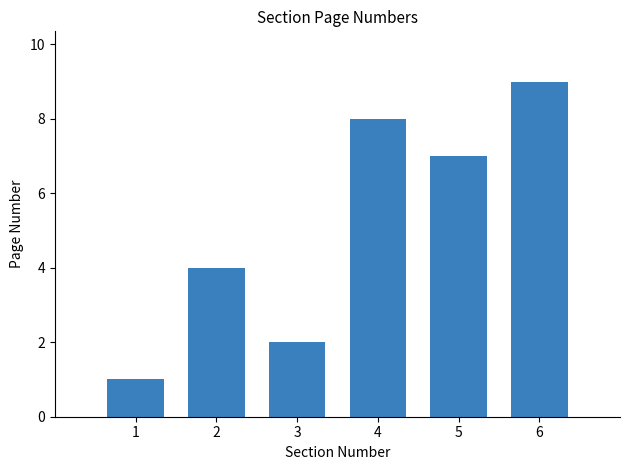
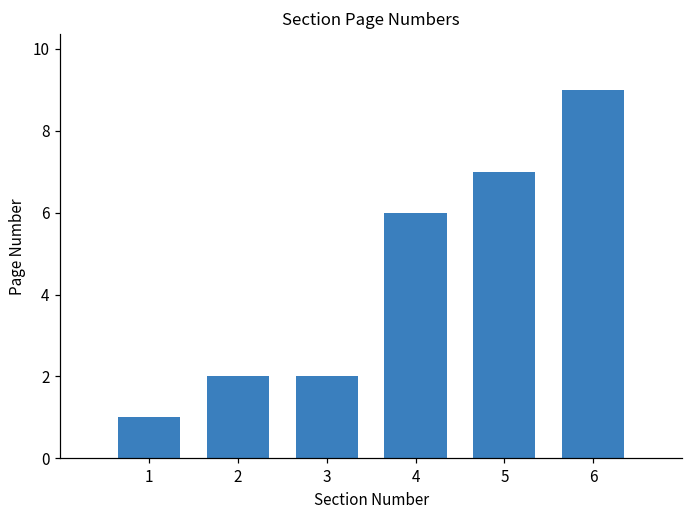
  {
    "1": 1,
-   "2": 4,
+   "2": 2,
    "3": 2,
-   "4": 8,
+   "4": 6,
    "5": 7,
    "6": 9
  }
